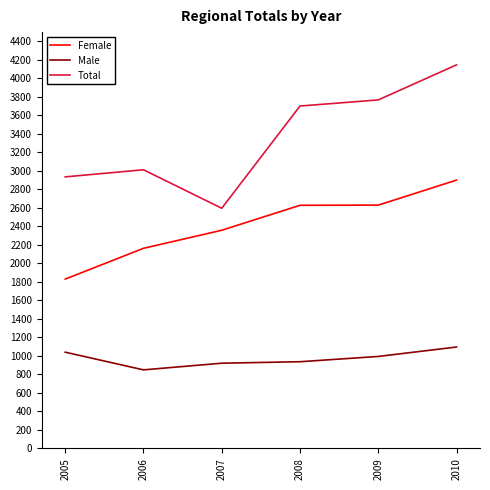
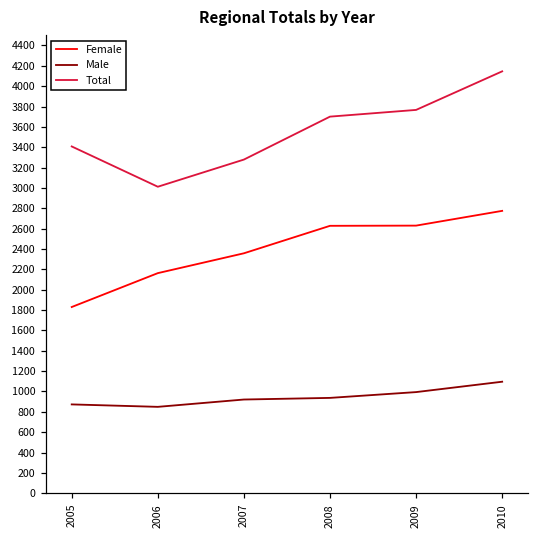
  {
    "Female": {
      "2005": 1800,
      "2006": 2200,
      "2007": 2400,
      "2008": 2600,
      "2009": 2600,
-     "2010": 2900
+     "2010": 2800
    },
    "Male": {
-     "2005": 1000,
+     "2005": 900,
      "2006": 800,
      "2007": 900,
      "2008": 900,
      "2009": 1000,
      "2010": 1100
    },
    "Total": {
-     "2005": 2900,
+     "2005": 3400,
      "2006": 3000,
-     "2007": 2600,
+     "2007": 3300,
      "2008": 3700,
      "2009": 3800,
      "2010": 4100
    }
  }
